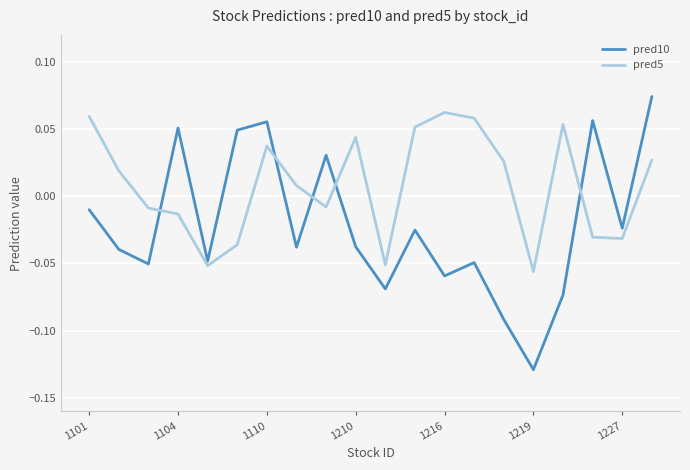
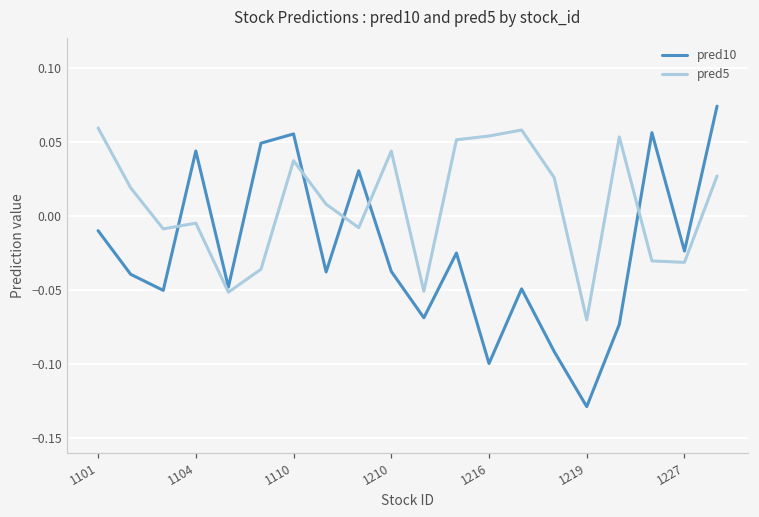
  {
    "pred10": {
      "1101": -0.010,
-     "1104": 0.051,
+     "1104": 0.044,
      "1110": 0.055,
      "1210": -0.038,
-     "1216": -0.059,
+     "1216": -0.100,
      "1219": -0.129,
      "1227": -0.024
    },
    "pred5": {
      "1101": 0.059,
-     "1104": -0.013,
+     "1104": -0.005,
      "1110": 0.037,
      "1210": 0.044,
-     "1216": 0.062,
-     "1219": -0.056,
+     "1216": 0.054,
+     "1219": -0.070,
      "1227": -0.031
    }
  }
